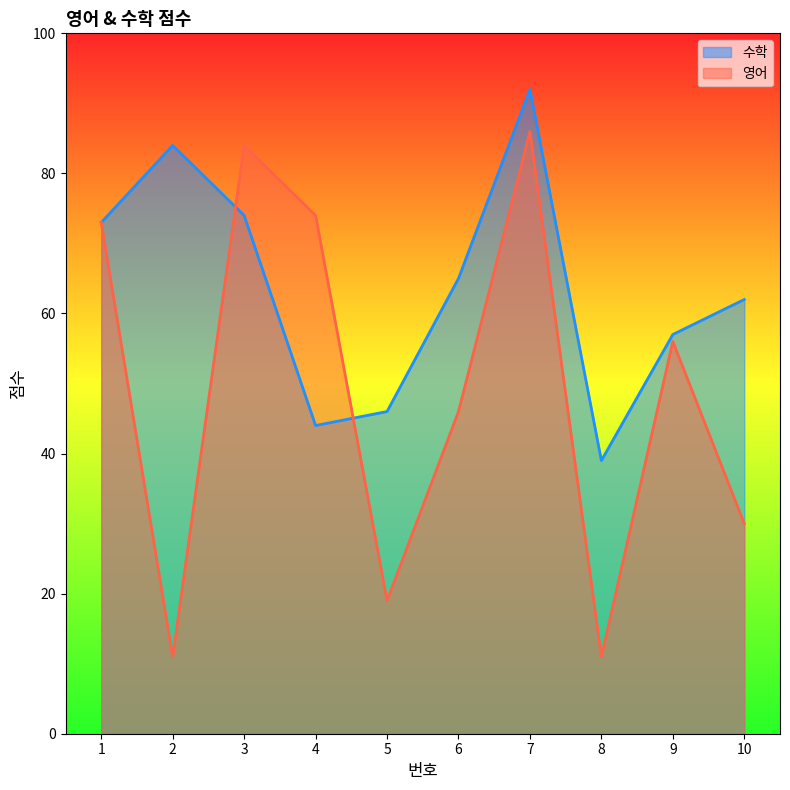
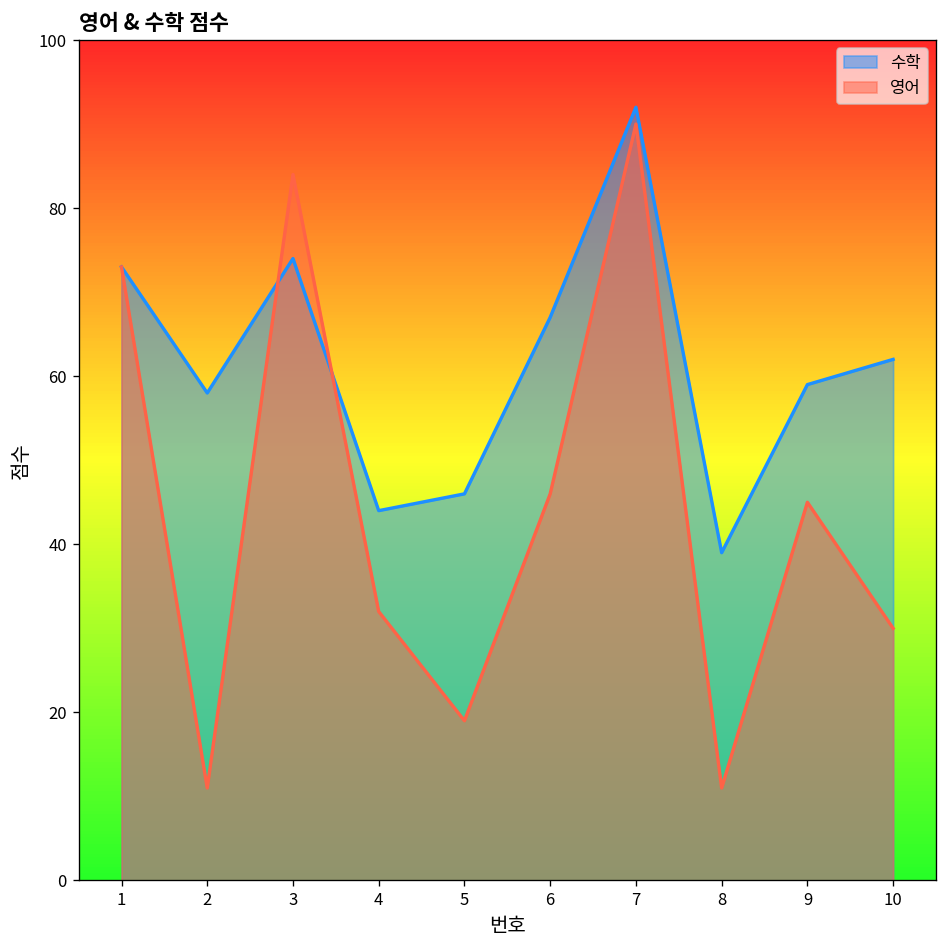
  {
    "수학": {
-     "2": 84,
+     "2": 58,
      "3": 74,
      "4": 44,
      "5": 46,
-     "6": 65,
+     "6": 67,
      "7": 92,
      "8": 39,
-     "9": 57,
+     "9": 59,
      "10": 62
    },
    "영어": {
      "2": 11,
      "3": 84,
-     "4": 74,
+     "4": 32,
      "5": 19,
      "6": 46,
-     "7": 86,
+     "7": 90,
      "8": 11,
-     "9": 56,
+     "9": 45,
      "10": 30
    }
  }
